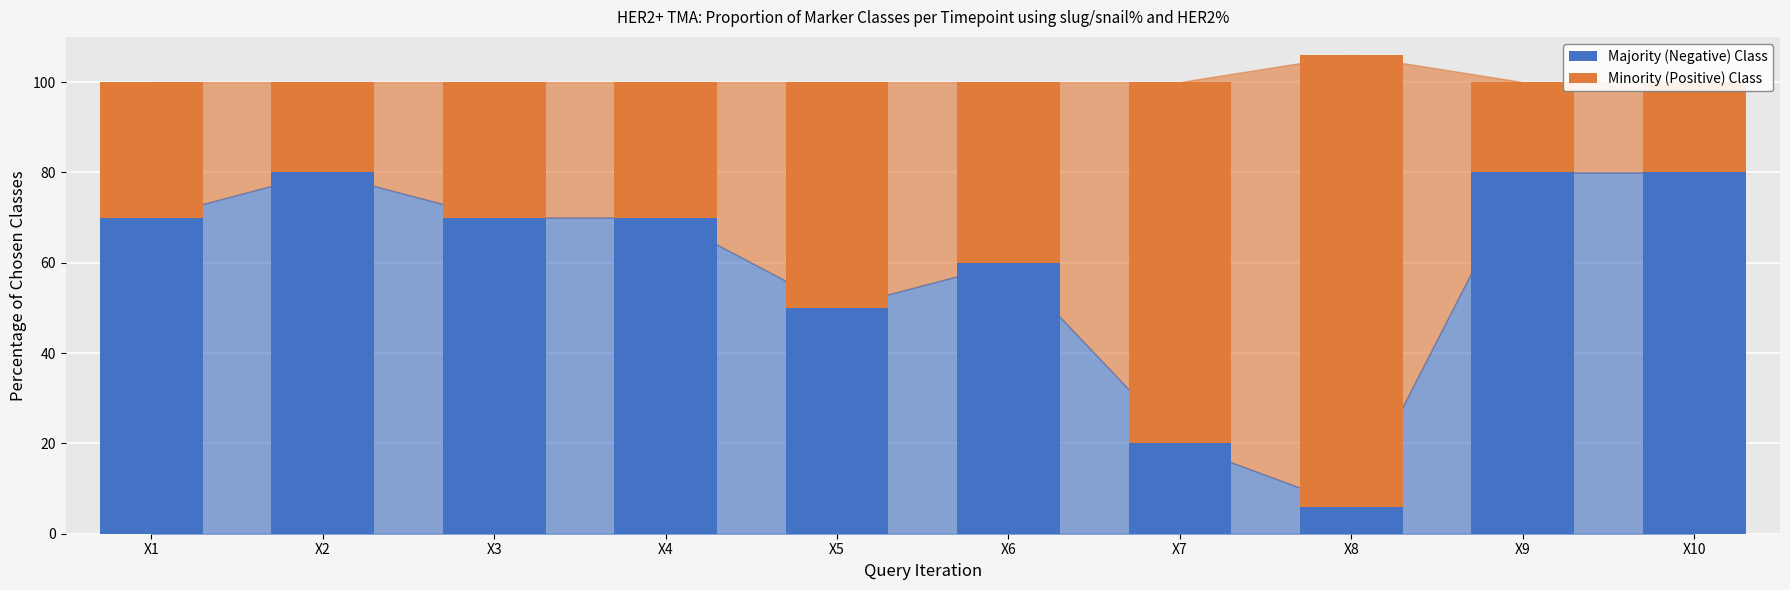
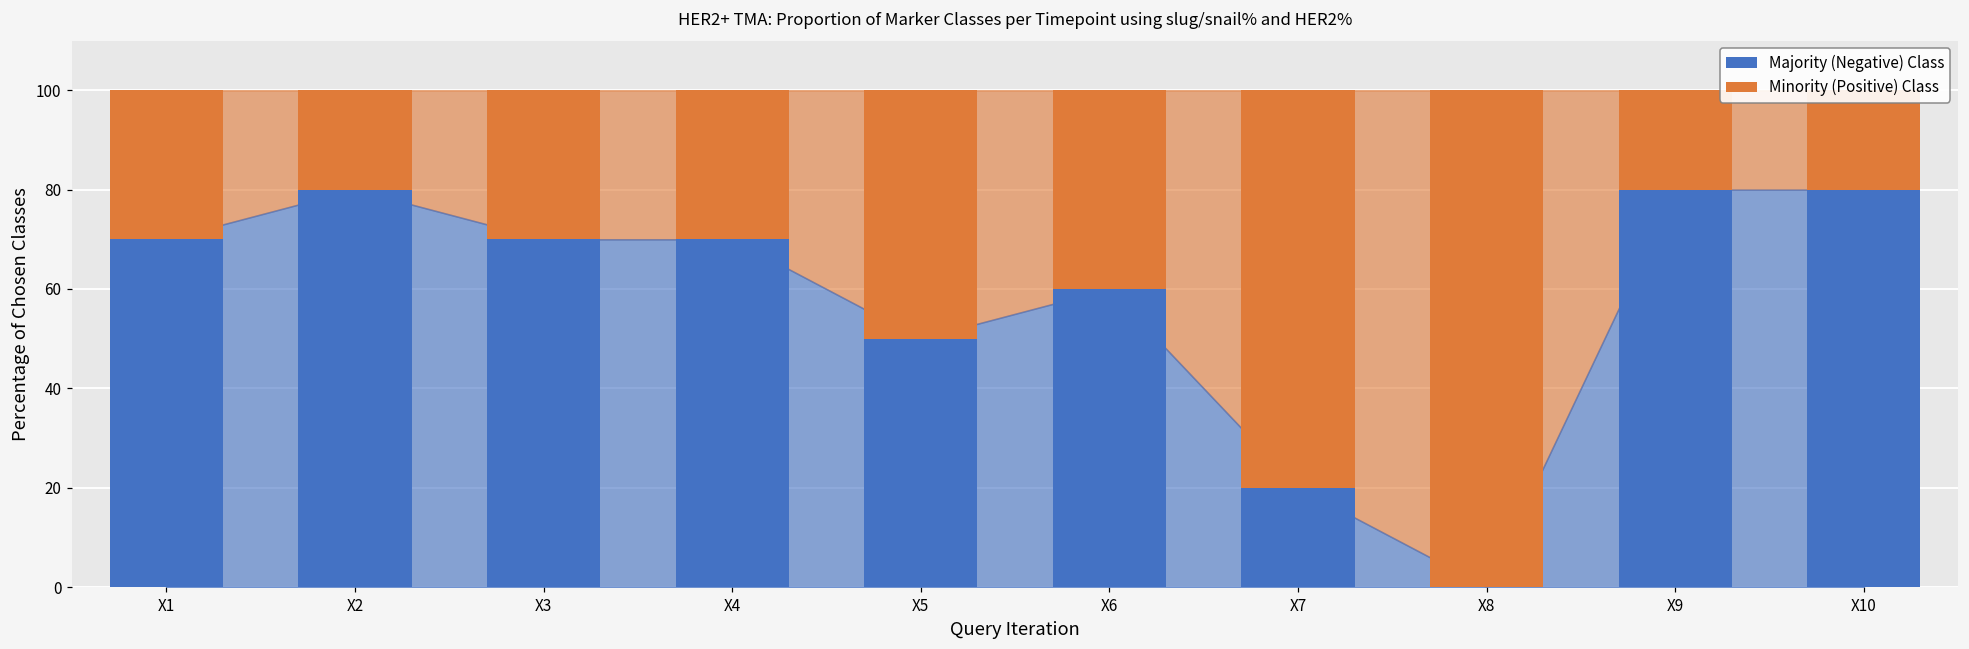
  {
    "Majority (Negative) Class": {
      "X1": 70,
      "X2": 80,
      "X3": 70,
      "X4": 70,
      "X5": 50,
      "X6": 60,
      "X7": 20,
-     "X8": 6,
+     "X8": 0,
      "X9": 80,
      "X10": 80
    },
    "Minority (Positive) Class": {
      "X1": 30,
      "X2": 20,
      "X3": 30,
      "X4": 30,
      "X5": 50,
      "X6": 40,
      "X7": 80,
      "X8": 100,
      "X9": 20
    }
  }
